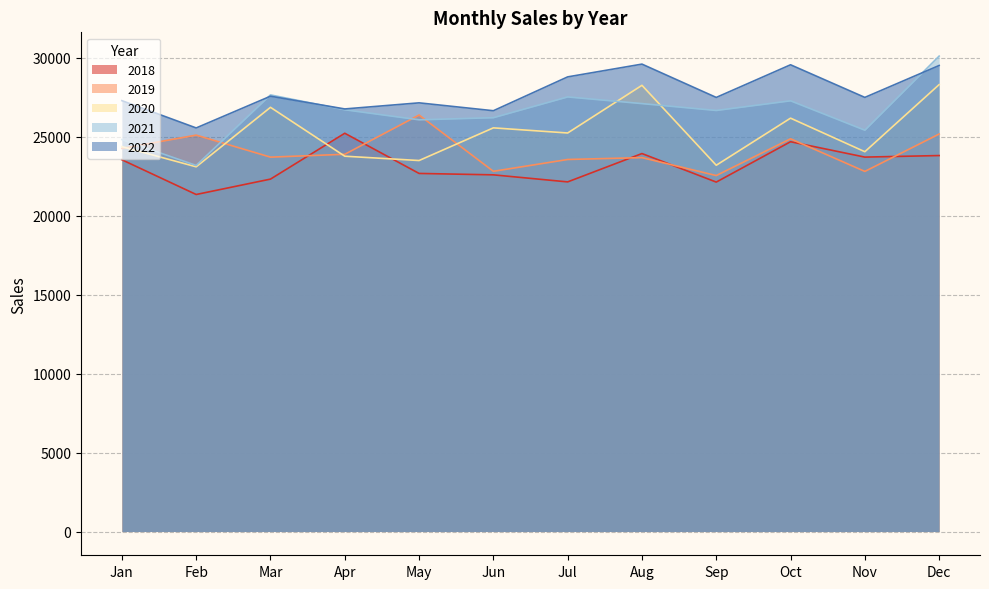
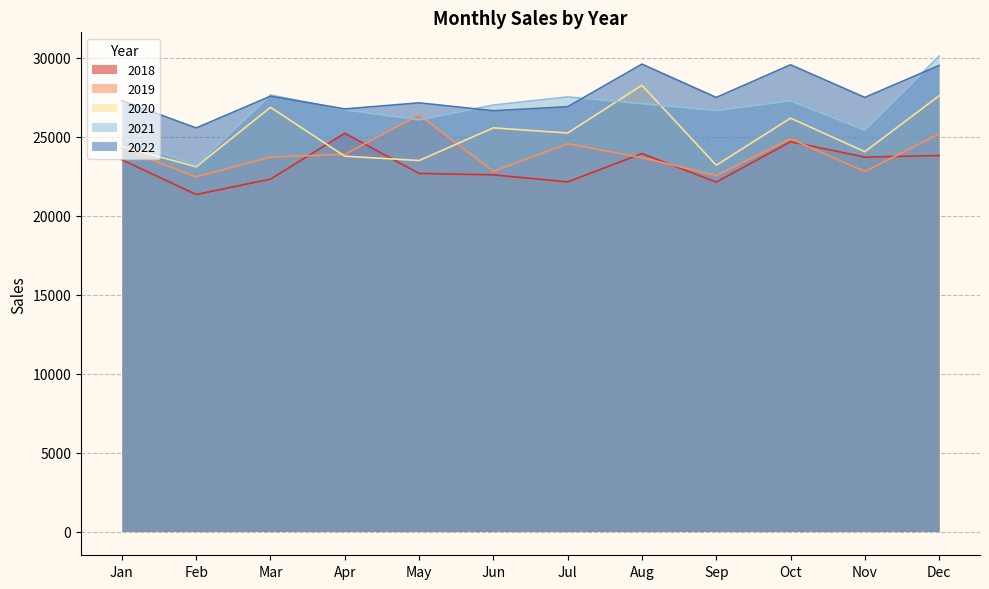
  {
    "2018": {
      "Jan": 23600,
      "Feb": 21400,
      "Mar": 22300,
      "Apr": 25200,
      "May": 22700,
      "Jun": 22600,
      "Jul": 22200,
      "Aug": 23900,
      "Sep": 22100,
      "Oct": 24700,
      "Nov": 23700,
      "Dec": 23800
    },
    "2019": {
-     "Feb": 25100,
+     "Feb": 22500,
      "Mar": 23700,
      "May": 26400,
      "Jun": 22800,
-     "Jul": 23600,
+     "Jul": 24600,
      "Aug": 23700,
      "Sep": 22600,
      "Oct": 24900,
      "Nov": 22800,
      "Dec": 25200
    },
    "2020": {
      "Mar": 26900,
      "May": 23500,
      "Jun": 25600,
      "Jul": 25200,
      "Aug": 28300,
      "Sep": 23200,
      "Oct": 26200,
      "Nov": 24100,
-     "Dec": 28300
+     "Dec": 27600
    },
    "2021": {
      "May": 26100,
-     "Jun": 26200,
+     "Jun": 27000,
      "Jul": 27500,
      "Aug": 27100,
      "Sep": 26700,
      "Oct": 27300,
      "Nov": 25400,
      "Dec": 30100
    },
    "2022": {
      "Feb": 25600,
      "May": 27200,
      "Jun": 26700,
-     "Jul": 28800,
+     "Jul": 26900,
      "Aug": 29600,
      "Sep": 27500,
      "Oct": 29600,
      "Nov": 27500,
      "Dec": 29500
    }
  }
